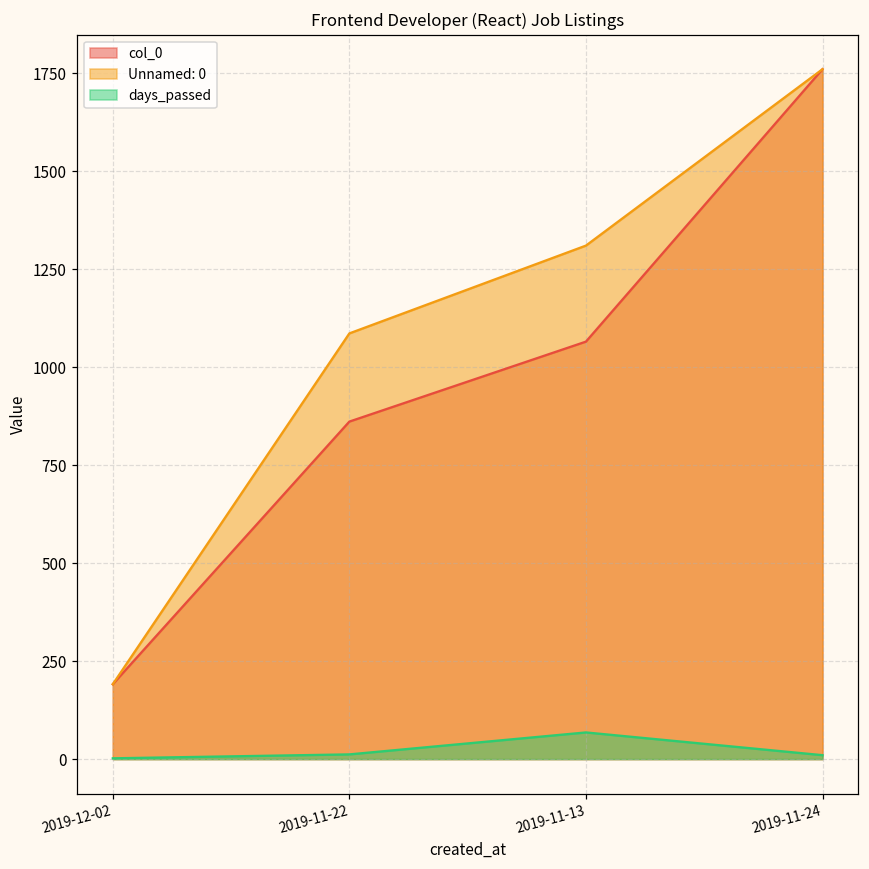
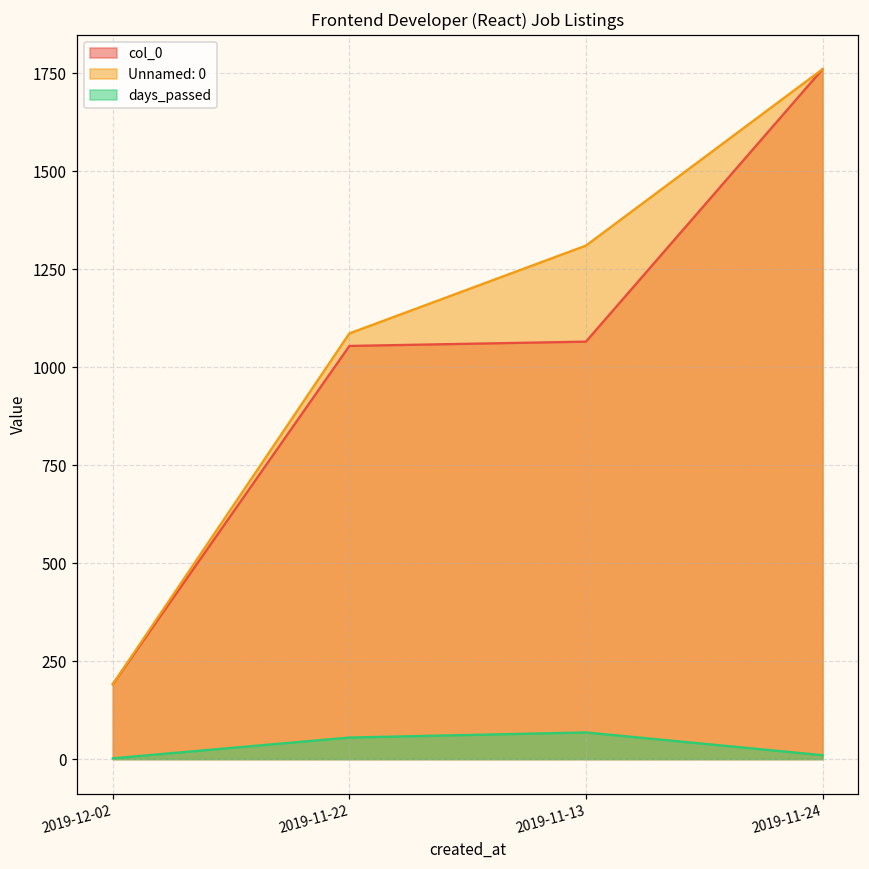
  {
    "col_0": {
-     "2019-11-22": 860,
+     "2019-11-22": 1050,
      "2019-11-13": 1070
    },
    "Unnamed: 0": {
      "2019-11-22": 1090,
      "2019-11-13": 1310
    },
    "days_passed": {
      "2019-12-02": 0,
-     "2019-11-22": 10,
+     "2019-11-22": 60,
      "2019-11-13": 70,
      "2019-11-24": 10
    }
  }
